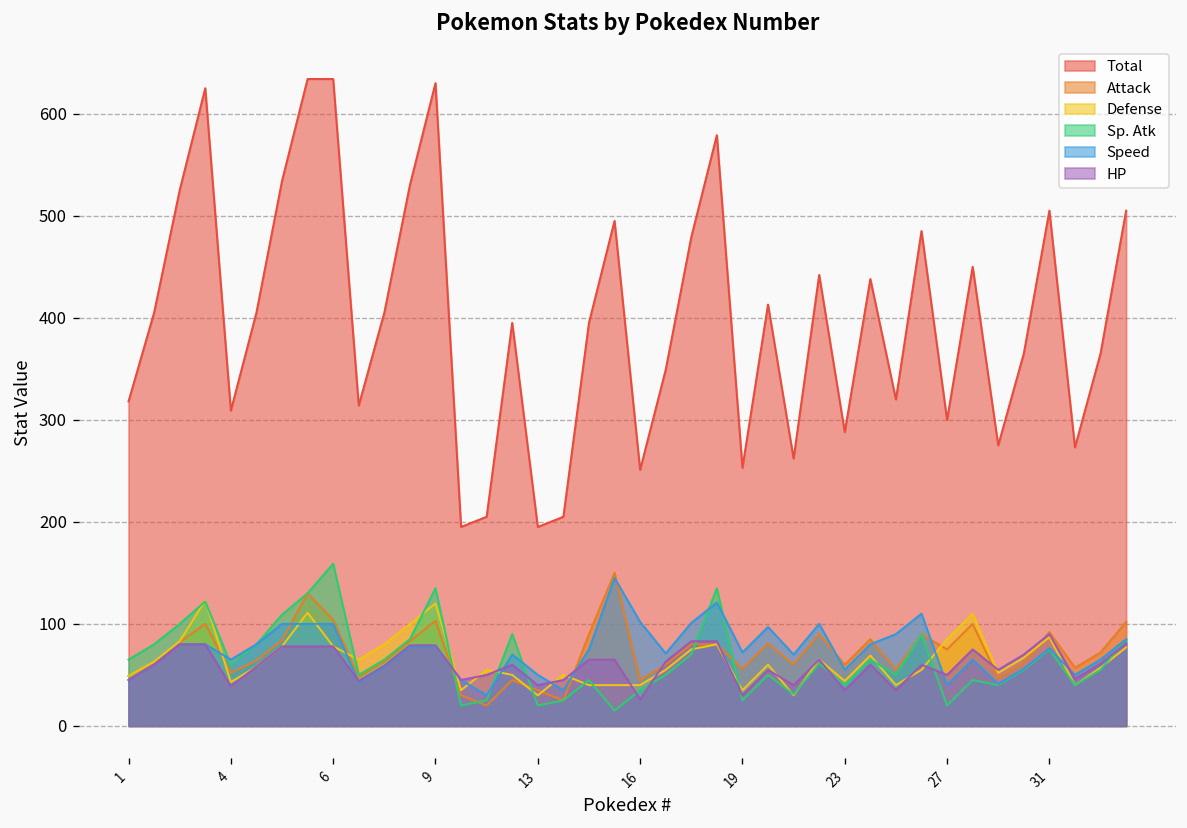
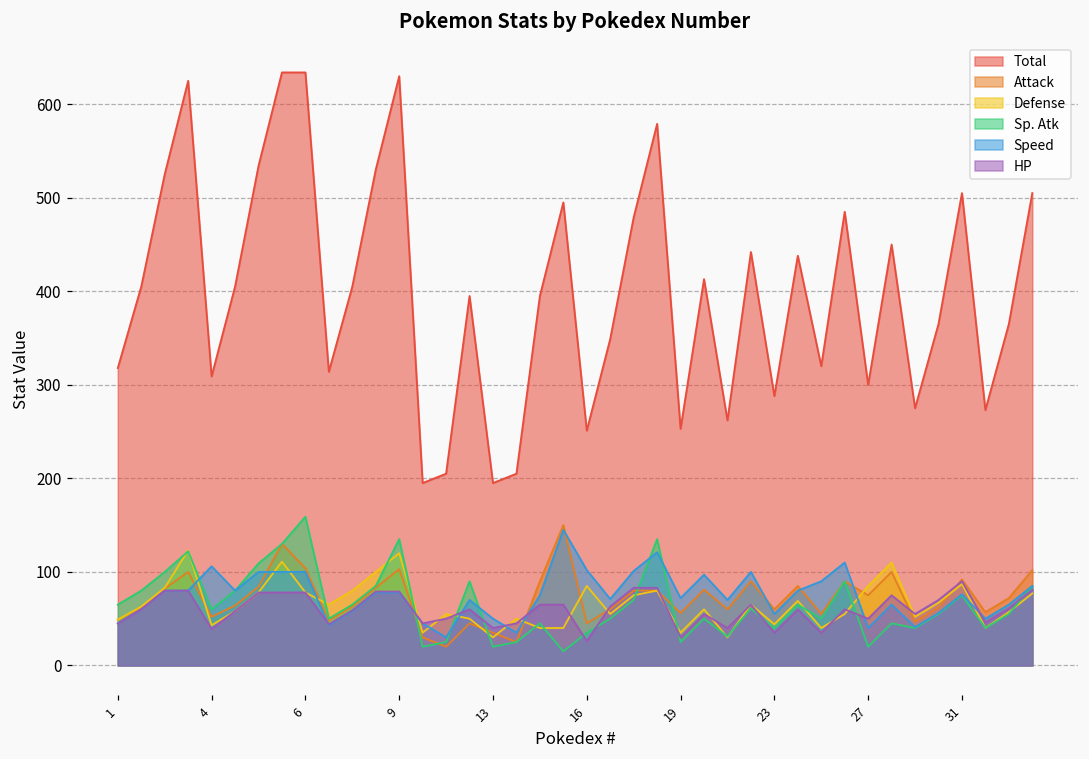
  {
    "Defense": {
      "4": 40,
-     "16": 40
+     "16": 90
    },
    "Sp. Atk": {
      "4": 60,
      "16": 40
    },
    "Speed": {
-     "4": 70,
+     "4": 110,
      "16": 100
    },
    "HP": {
      "4": 40,
      "16": 30
    }
  }
